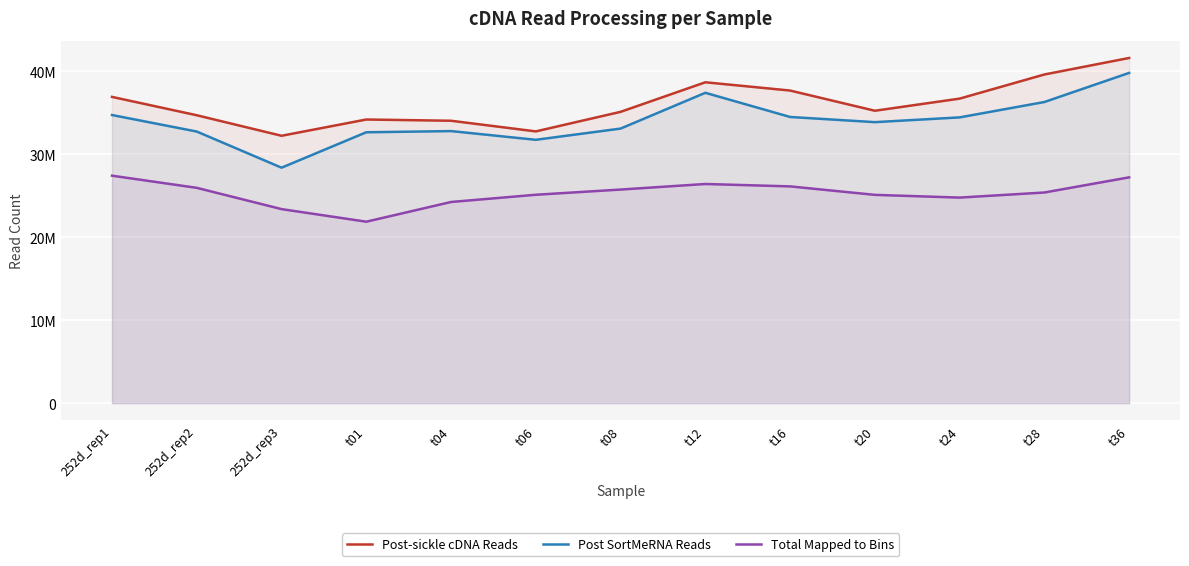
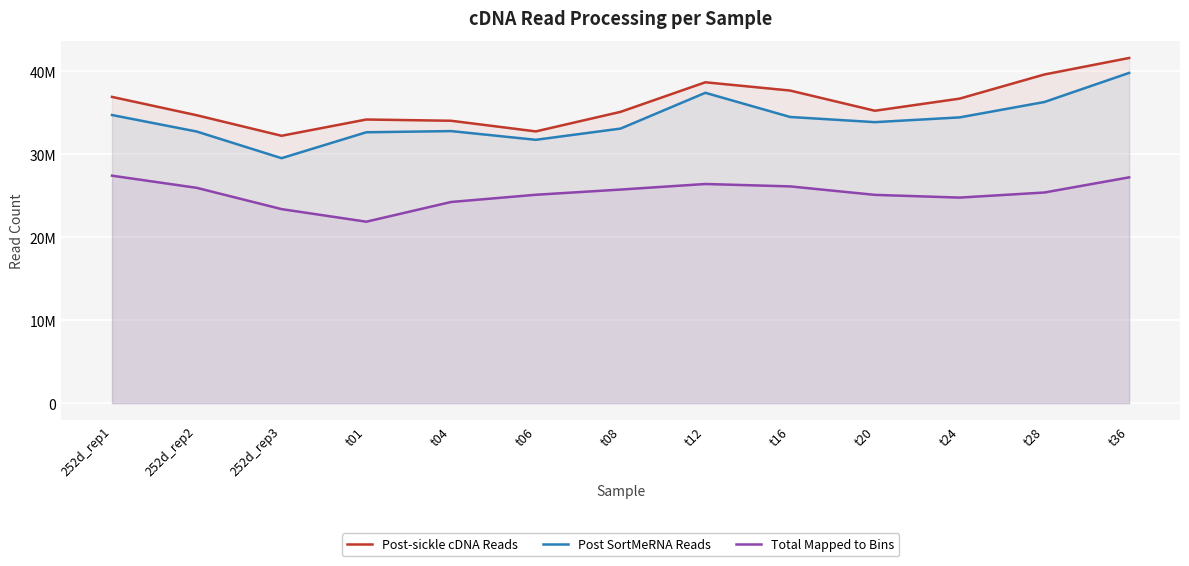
  {
    "Post-sickle cDNA Reads": {
      "252d_rep1": 37000000,
      "252d_rep2": 35000000,
      "252d_rep3": 32000000,
      "t01": 34000000,
      "t04": 34000000,
      "t06": 33000000,
      "t08": 35000000,
      "t12": 39000000,
      "t16": 38000000,
      "t20": 35000000,
      "t24": 37000000,
      "t28": 40000000,
      "t36": 42000000
    },
    "Post SortMeRNA Reads": {
      "252d_rep1": 35000000,
      "252d_rep2": 33000000,
-     "252d_rep3": 28000000,
+     "252d_rep3": 30000000,
      "t01": 33000000,
      "t04": 33000000,
      "t06": 32000000,
      "t08": 33000000,
      "t12": 37000000,
      "t16": 35000000,
      "t20": 34000000,
      "t24": 34000000,
      "t28": 36000000,
      "t36": 40000000
    },
    "Total Mapped to Bins": {
      "252d_rep1": 27000000,
      "252d_rep2": 26000000,
      "252d_rep3": 23000000,
      "t01": 22000000,
      "t04": 24000000,
      "t06": 25000000,
      "t08": 26000000,
      "t12": 26000000,
      "t16": 26000000,
      "t20": 25000000,
      "t24": 25000000,
      "t28": 25000000,
      "t36": 27000000
    }
  }
